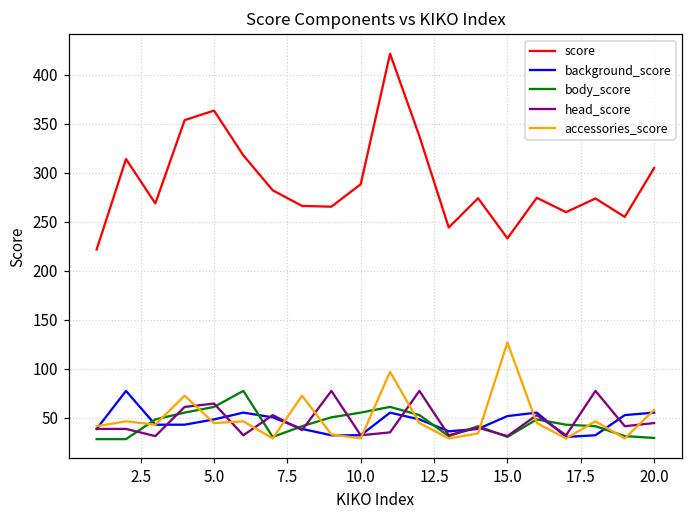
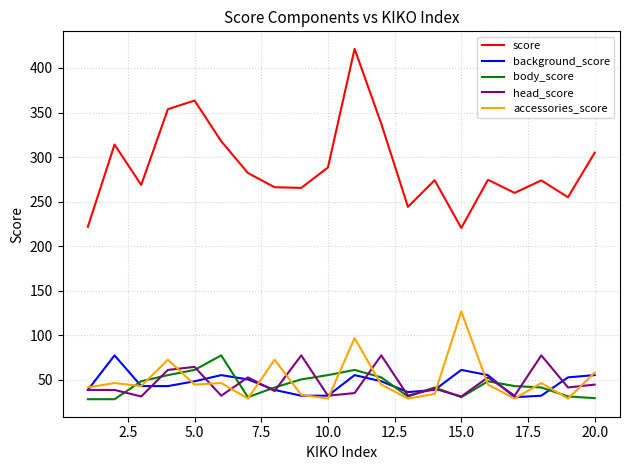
  {
    "score": {
      "5.0": 360,
      "10.0": 290,
-     "15.0": 230,
+     "15.0": 220,
      "20.0": 300
    },
    "background_score": {
      "5.0": 50,
-     "15.0": 50
+     "15.0": 60
    },
    "body_score": {
      "5.0": 60,
      "10.0": 60,
      "20.0": 30
    },
    "head_score": {
      "5.0": 60,
      "20.0": 40
    },
    "accessories_score": {
      "5.0": 40,
      "10.0": 30,
      "15.0": 130
    }
  }
